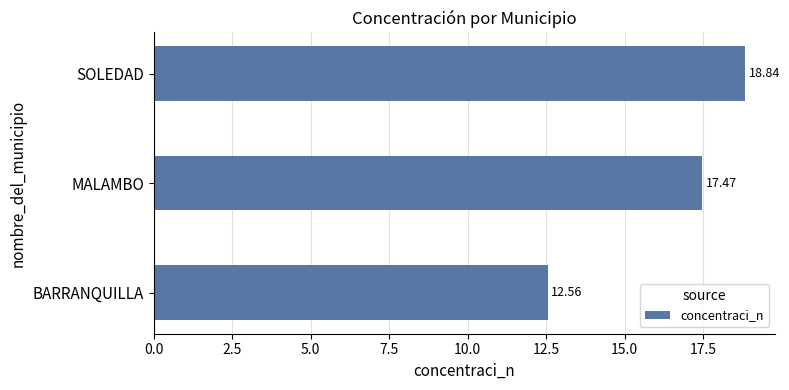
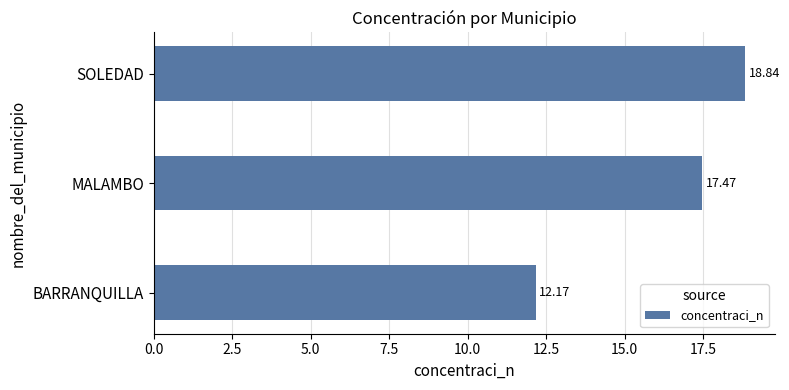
  {
    "SOLEDAD": 18.84,
    "MALAMBO": 17.47,
-   "BARRANQUILLA": 12.56
+   "BARRANQUILLA": 12.17
  }
